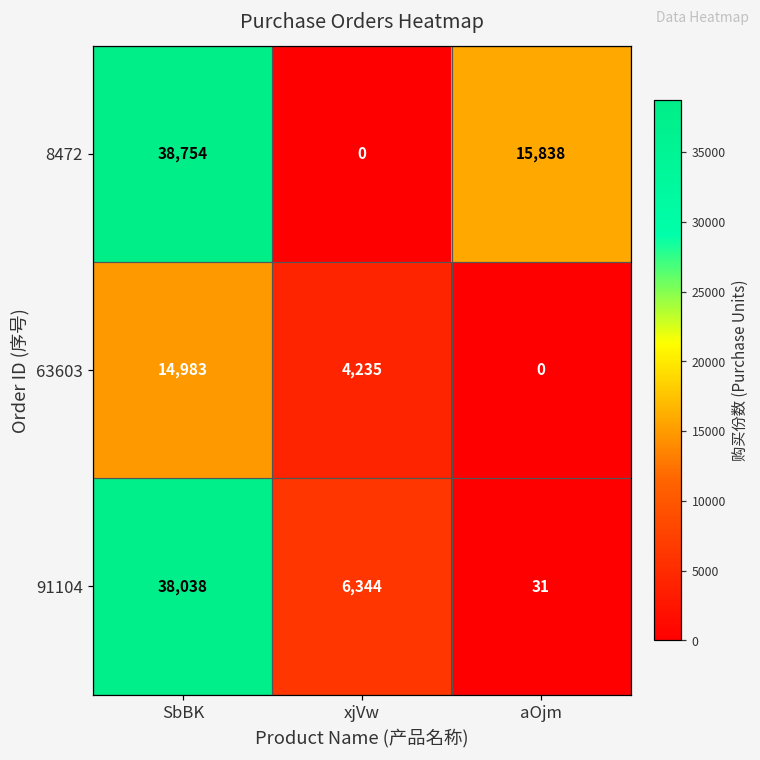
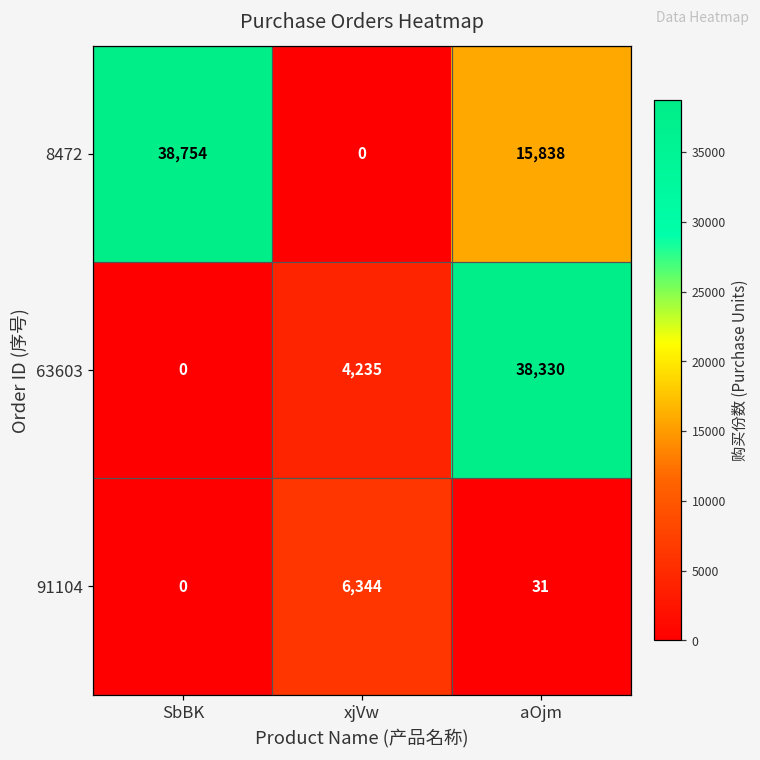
  {
    "8472": {
      "SbBK": "38,754",
      "xjVw": "0",
      "aOjm": "15,838"
    },
    "63603": {
-     "SbBK": "14,983",
+     "SbBK": "0",
      "xjVw": "4,235",
-     "aOjm": "0"
+     "aOjm": "38,330"
    },
    "91104": {
-     "SbBK": "38,038",
+     "SbBK": "0",
      "xjVw": "6,344",
      "aOjm": "31"
    }
  }
